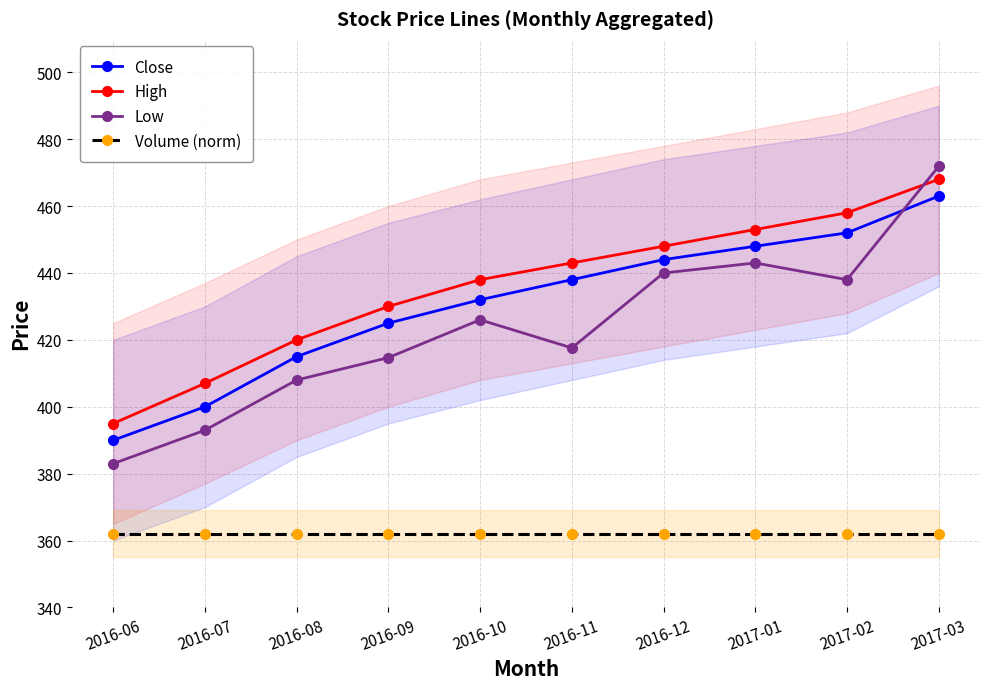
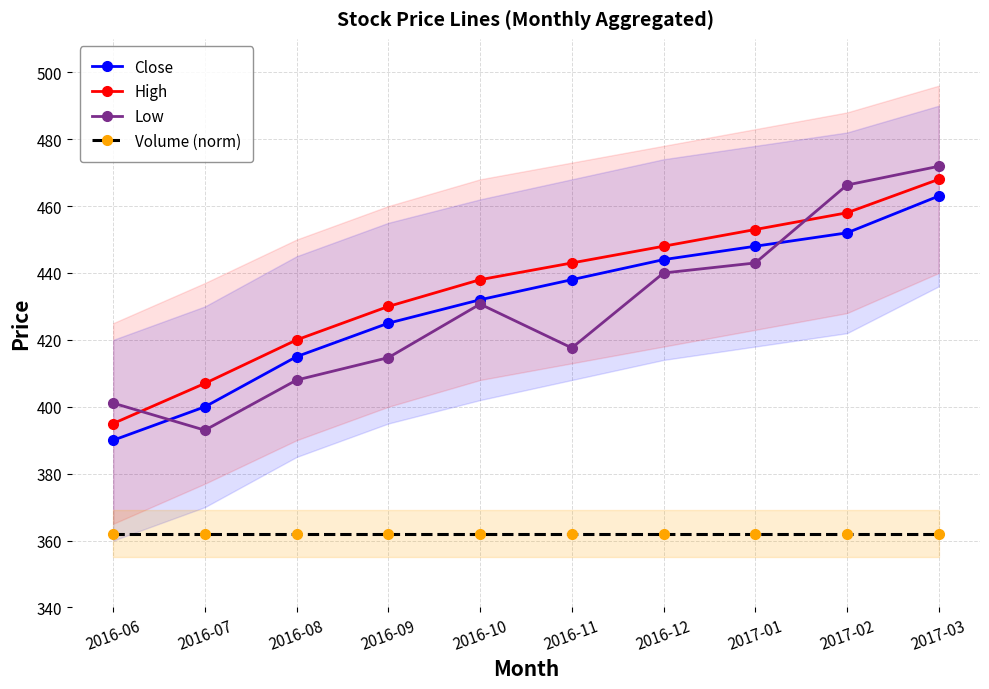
  {
    "Low": {
-     "2016-06": 383,
+     "2016-06": 401,
      "2016-07": 393,
      "2016-08": 408,
      "2016-09": 415,
-     "2016-10": 426,
+     "2016-10": 431,
      "2016-11": 418,
      "2016-12": 440,
      "2017-01": 443,
-     "2017-02": 438,
+     "2017-02": 466,
      "2017-03": 472
    },
    "Volume (norm)": {
      "2016-06": 362,
      "2016-07": 362,
      "2016-08": 362,
      "2016-09": 362,
      "2016-10": 362,
      "2016-11": 362,
      "2016-12": 362,
      "2017-01": 362,
      "2017-02": 362,
      "2017-03": 362
    }
  }
